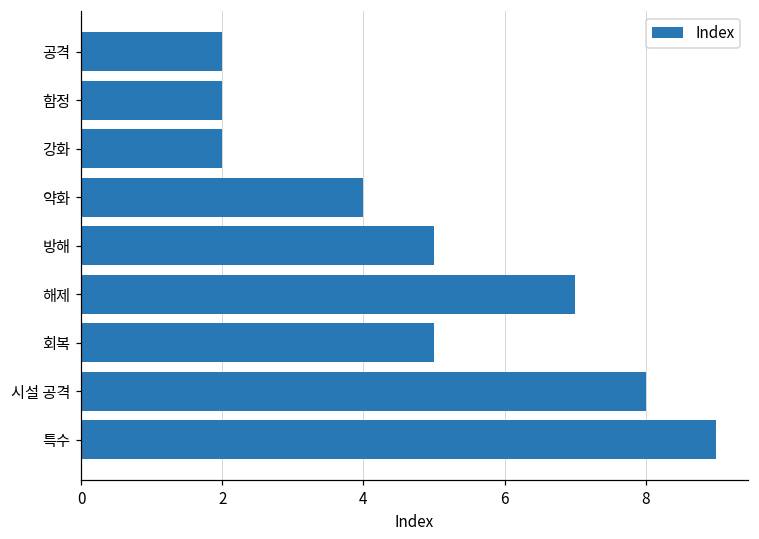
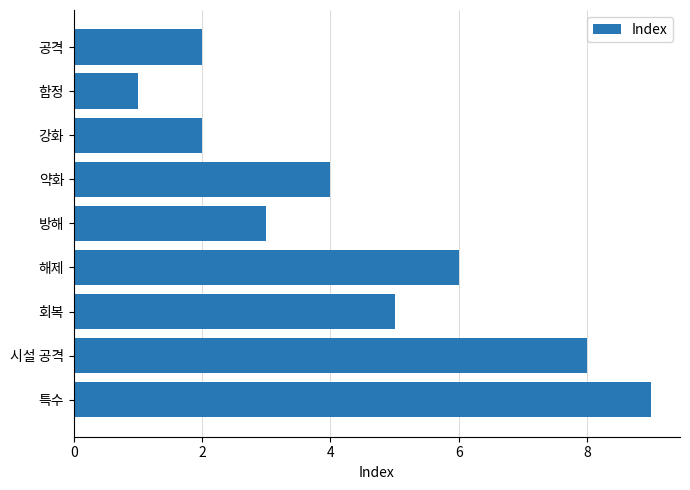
  {
    "공격": 2,
-   "함정": 2,
+   "함정": 1,
    "강화": 2,
    "약화": 4,
-   "방해": 5,
-   "해제": 7,
+   "방해": 3,
+   "해제": 6,
    "회복": 5,
    "시설 공격": 8,
    "특수": 9
  }
